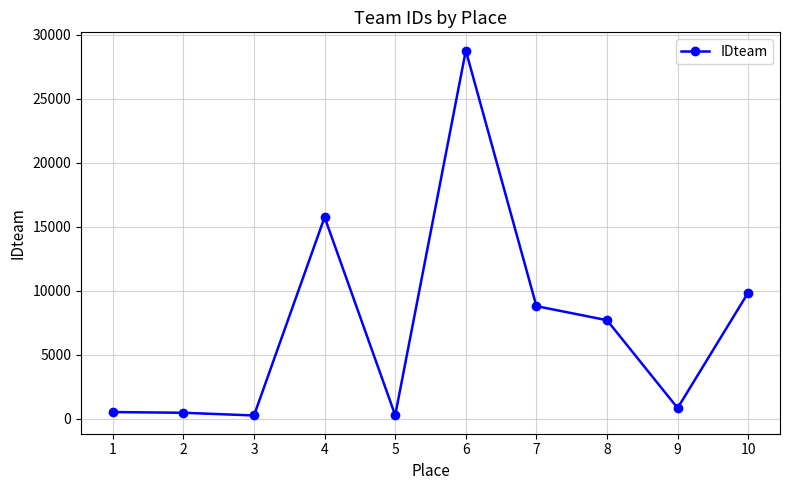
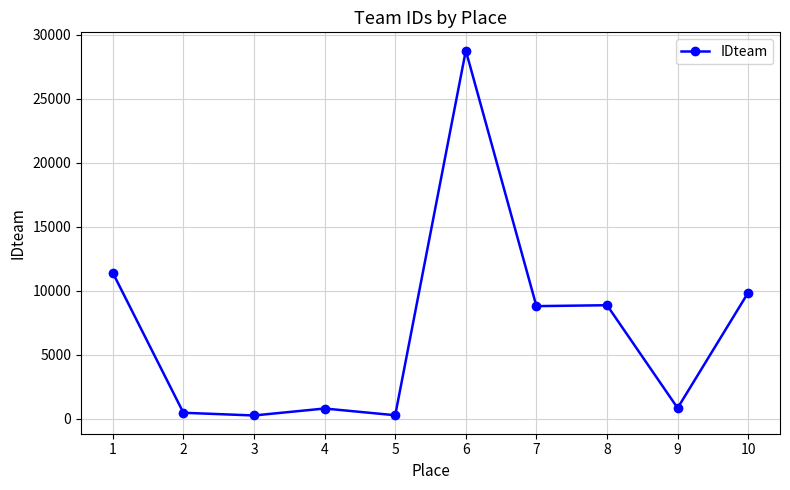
  {
-   "1": 500,
+   "1": 11400,
    "2": 500,
    "3": 200,
-   "4": 15700,
+   "4": 800,
    "5": 300,
    "6": 28800,
    "7": 8800,
-   "8": 7700,
+   "8": 8900,
    "9": 800,
    "10": 9900
  }
